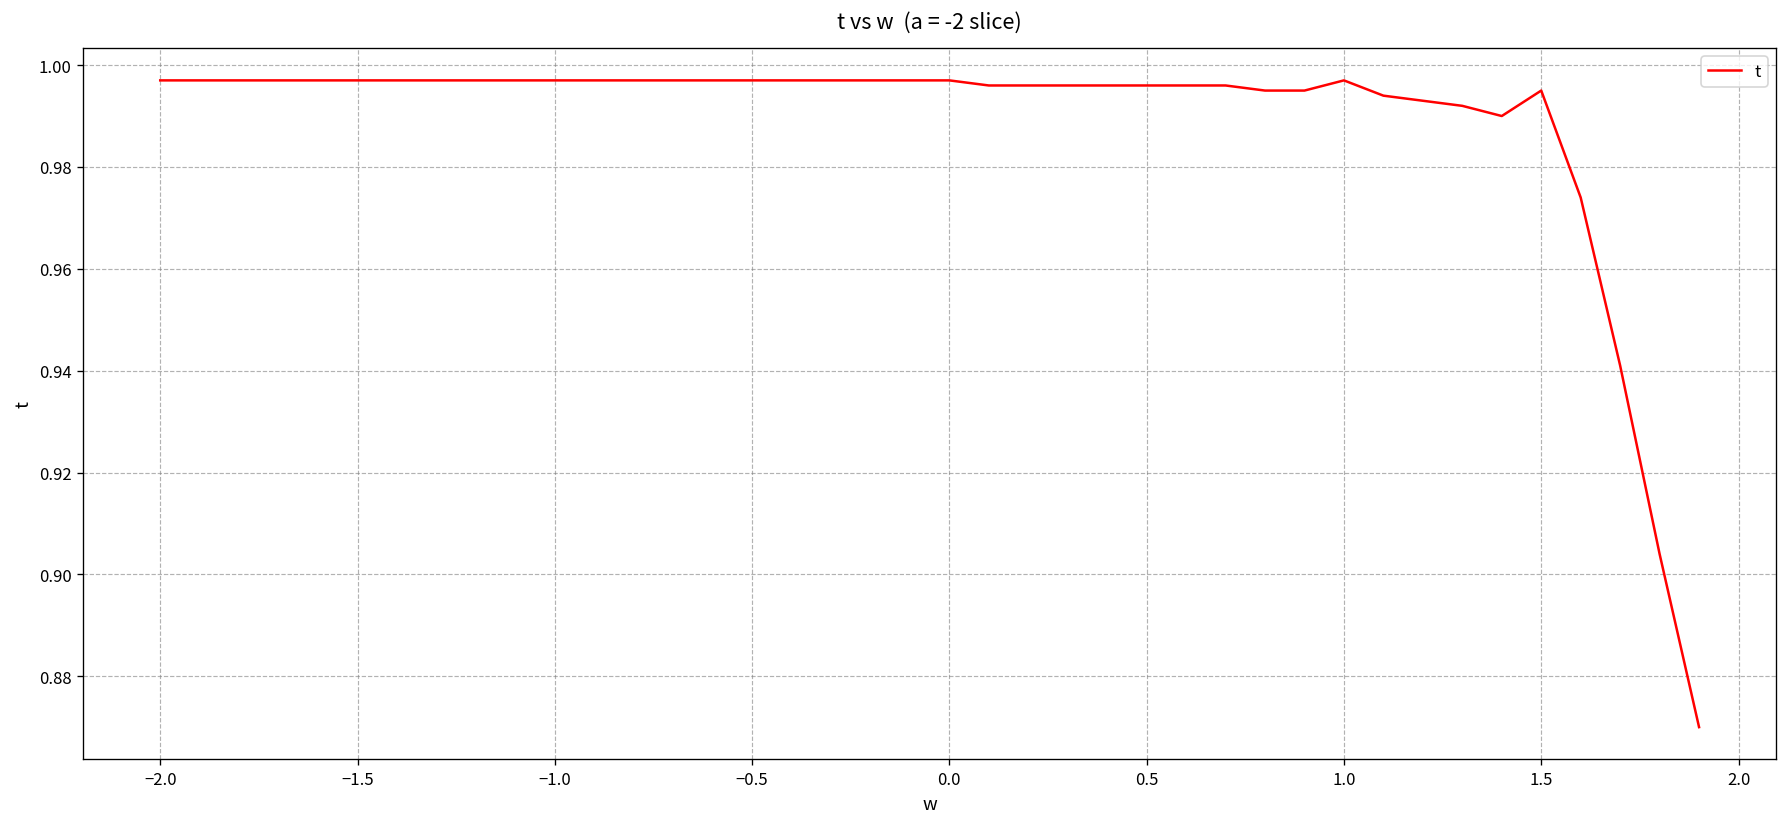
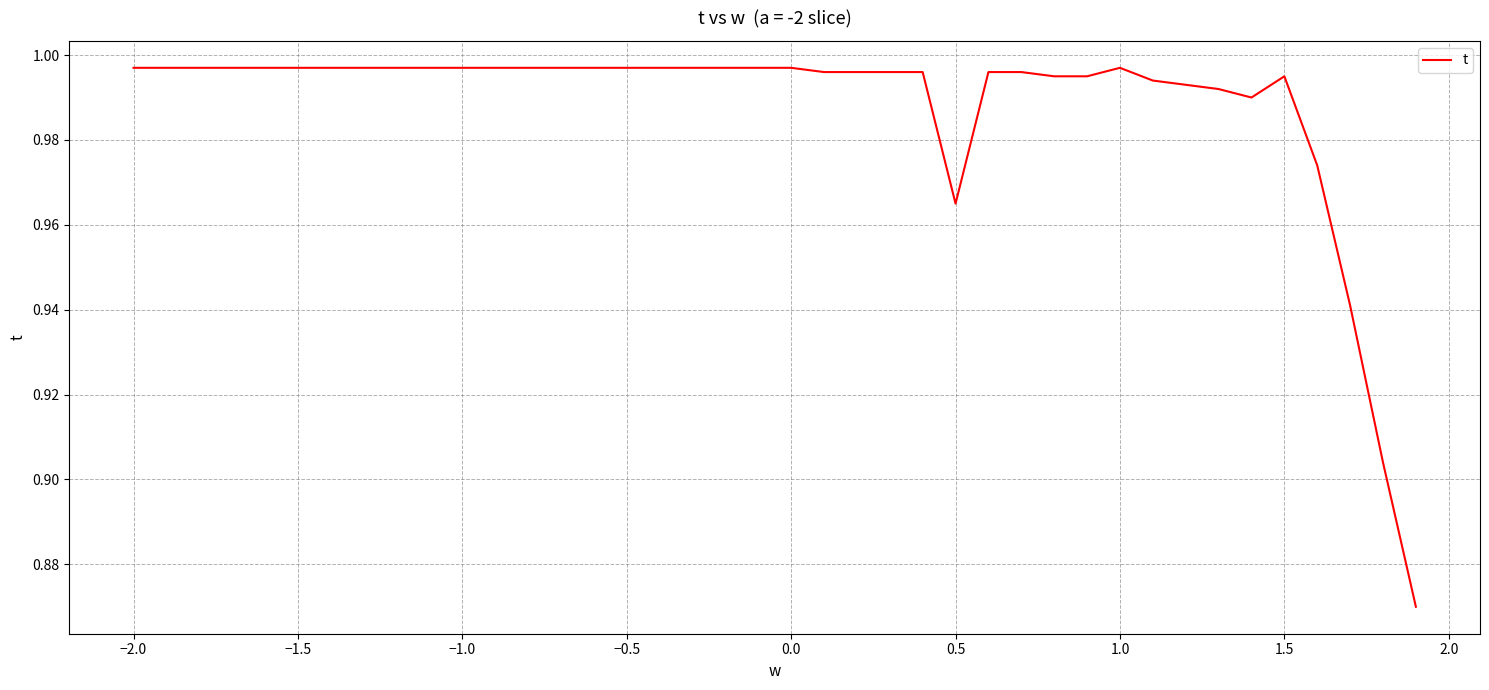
  {
    "−2.0": 0.997,
    "−1.5": 0.997,
    "−1.0": 0.997,
    "−0.5": 0.997,
    "0.0": 0.997,
-   "0.5": 0.996,
+   "0.5": 0.965,
    "1.0": 0.997,
    "1.5": 0.995
  }
